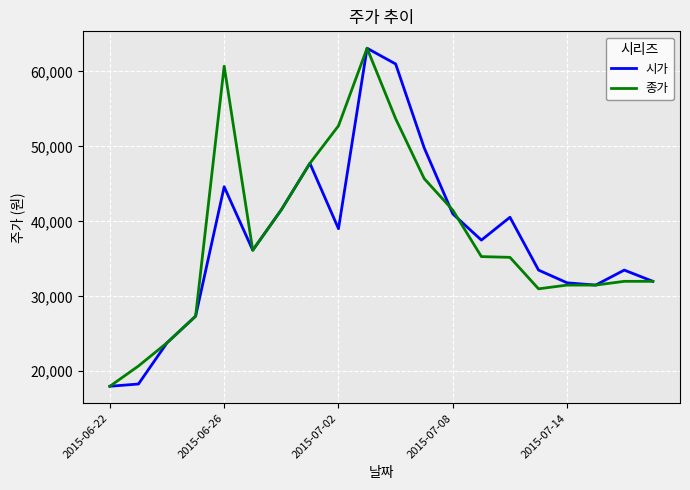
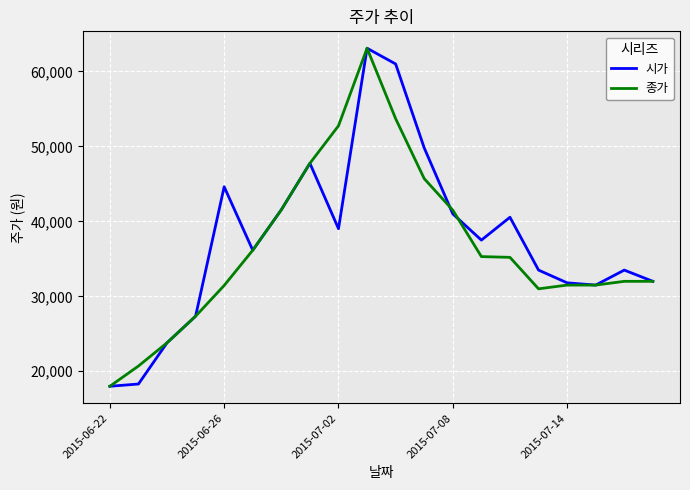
  {
    "시가": {
      "2015-06-26": "45,000",
      "2015-07-02": "39,000",
      "2015-07-08": "41,000"
    },
    "종가": {
-     "2015-06-26": "61,000",
+     "2015-06-26": "31,000",
      "2015-07-02": "53,000",
      "2015-07-08": "42,000"
    }
  }
